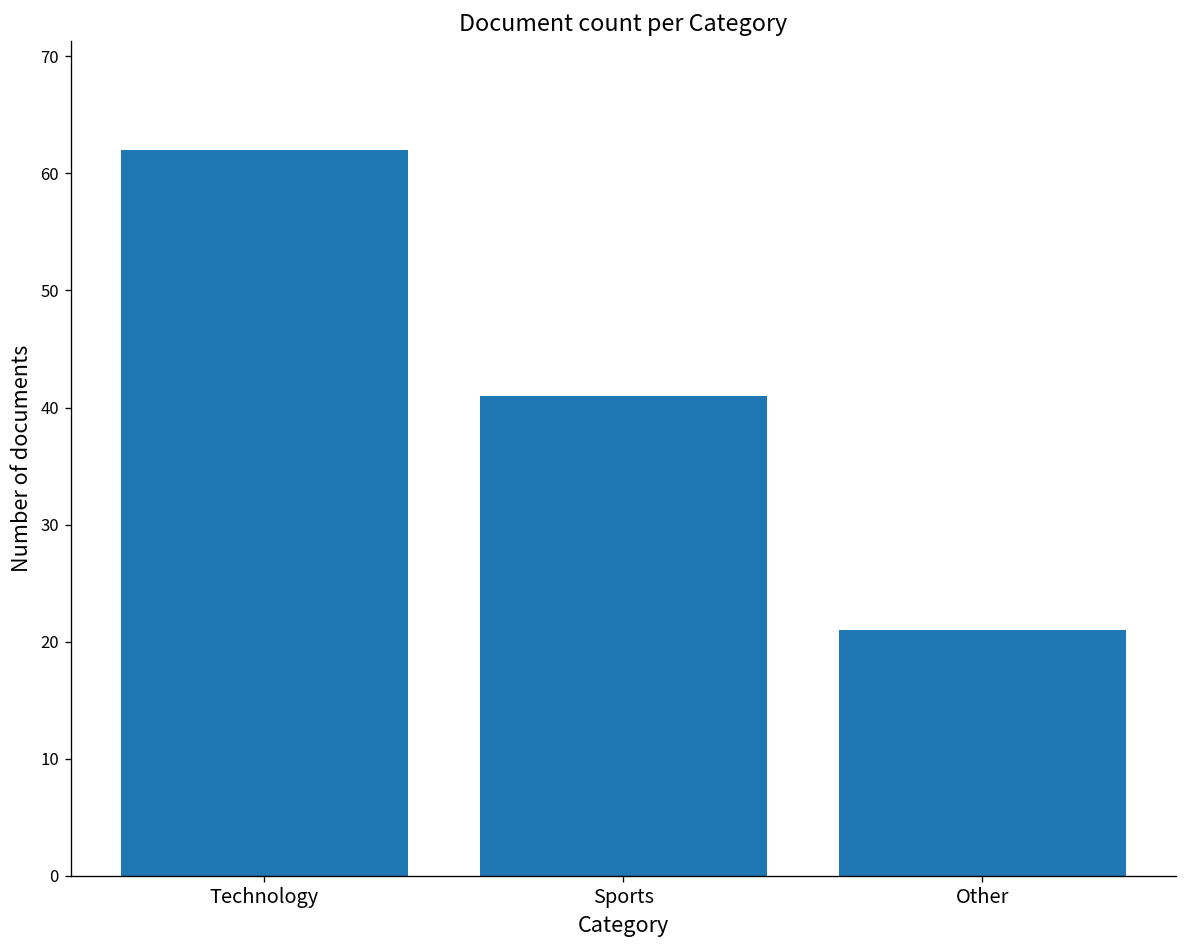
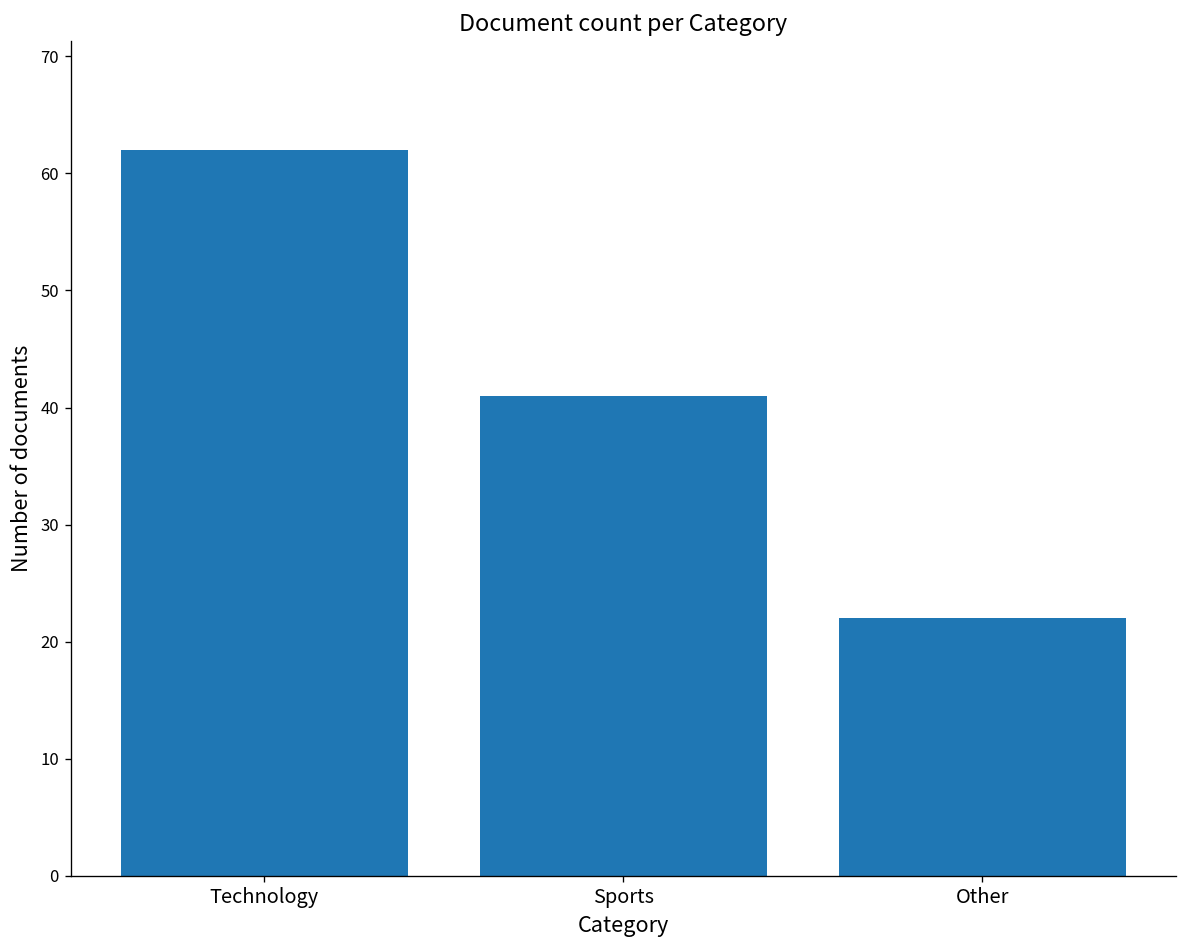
  {
    "Technology": 62,
    "Sports": 41,
-   "Other": 21
+   "Other": 22
  }
